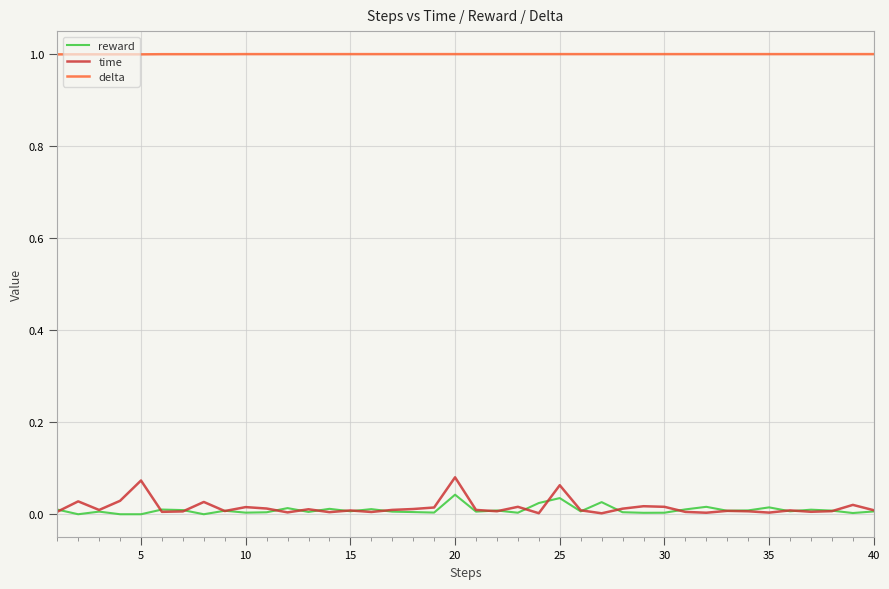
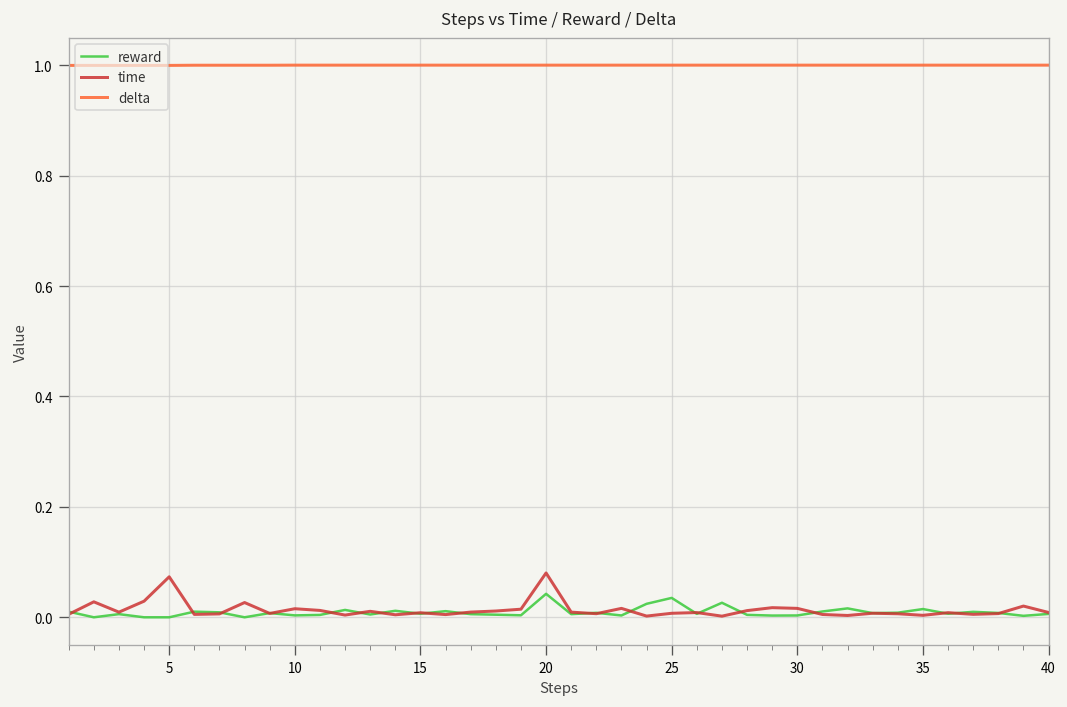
  {
    "reward": {
      "5": 0.00,
      "10": 0.00,
      "20": 0.04,
      "25": 0.04,
      "30": 0.00,
      "35": 0.01
    },
    "time": {
      "5": 0.07,
      "10": 0.02,
      "20": 0.08,
-     "25": 0.06,
+     "25": 0.01,
      "30": 0.02,
      "35": 0.00
    },
    "delta": {
      "5": 1.00,
      "10": 1.00,
      "15": 1.00,
      "20": 1.00,
      "25": 1.00,
      "30": 1.00,
      "35": 1.00,
      "40": 1.00
    }
  }
